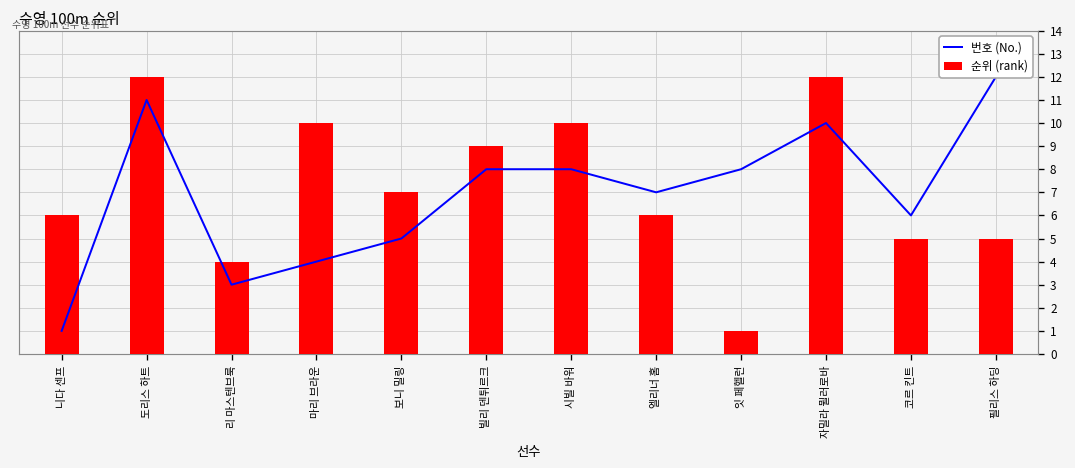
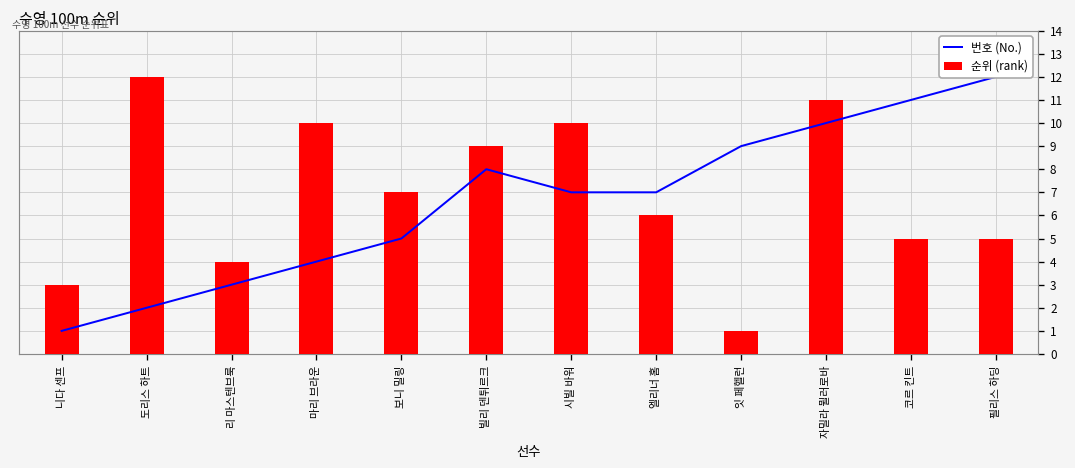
  {
    "순위 (rank)": {
-     "니다 센프": 6,
+     "니다 센프": 3,
      "도리스 하트": 12,
      "리 마스텐브룩": 4,
      "마리 브라운": 10,
      "보니 밀링": 7,
      "빌리 덴튀르크": 9,
      "시빌 바워": 10,
      "엘리너 홈": 6,
      "잇 페헬런": 1,
-     "자밀라 뮐러로바": 12,
+     "자밀라 뮐러로바": 11,
      "코르 킨트": 5,
      "필리스 하딩": 5
    },
    "번호 (No.)": {
      "니다 센프": 1,
-     "도리스 하트": 11,
+     "도리스 하트": 2,
      "리 마스텐브룩": 3,
      "마리 브라운": 4,
      "보니 밀링": 5,
      "빌리 덴튀르크": 8,
-     "시빌 바워": 8,
+     "시빌 바워": 7,
      "엘리너 홈": 7,
-     "잇 페헬런": 8,
+     "잇 페헬런": 9,
      "자밀라 뮐러로바": 10,
-     "코르 킨트": 6
+     "코르 킨트": 11
    }
  }
